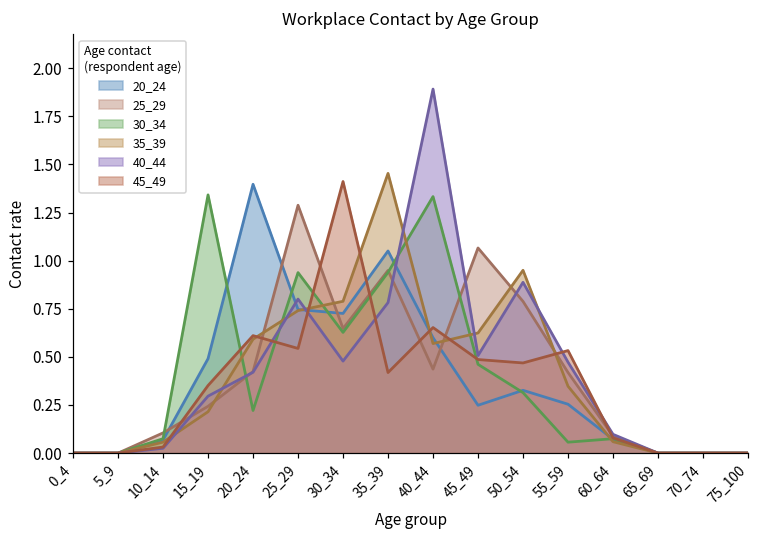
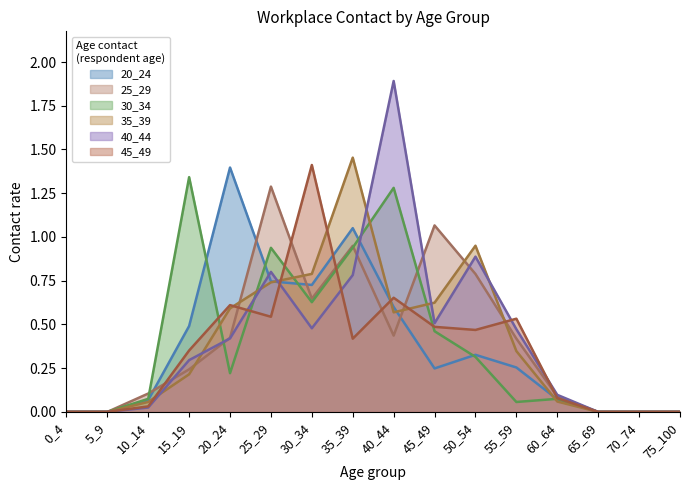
  {
    "30_34": {
      "15_19": 1.34,
      "20_24": 0.22,
      "25_29": 0.94,
      "30_34": 0.63,
-     "40_44": 1.33,
+     "40_44": 1.28,
      "45_49": 0.46,
      "55_59": 0.06
    }
  }
